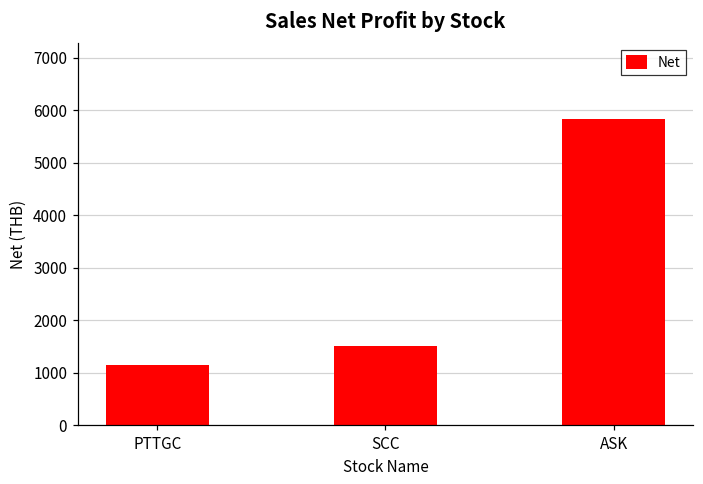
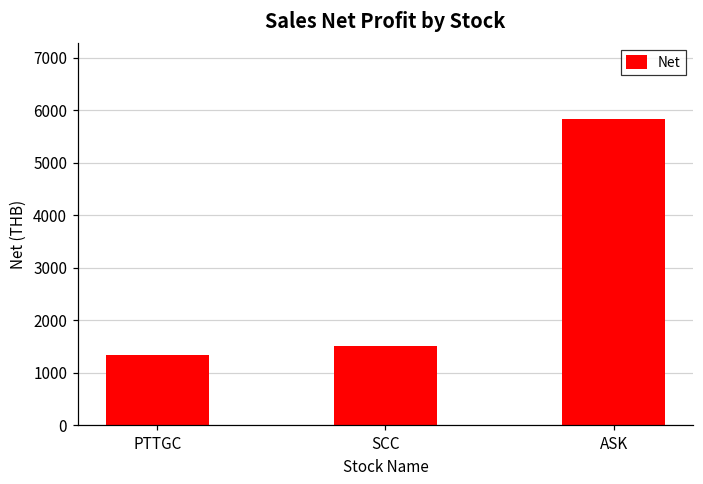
  {
-   "PTTGC": 1200,
+   "PTTGC": 1400,
    "SCC": 1500,
    "ASK": 5800
  }
